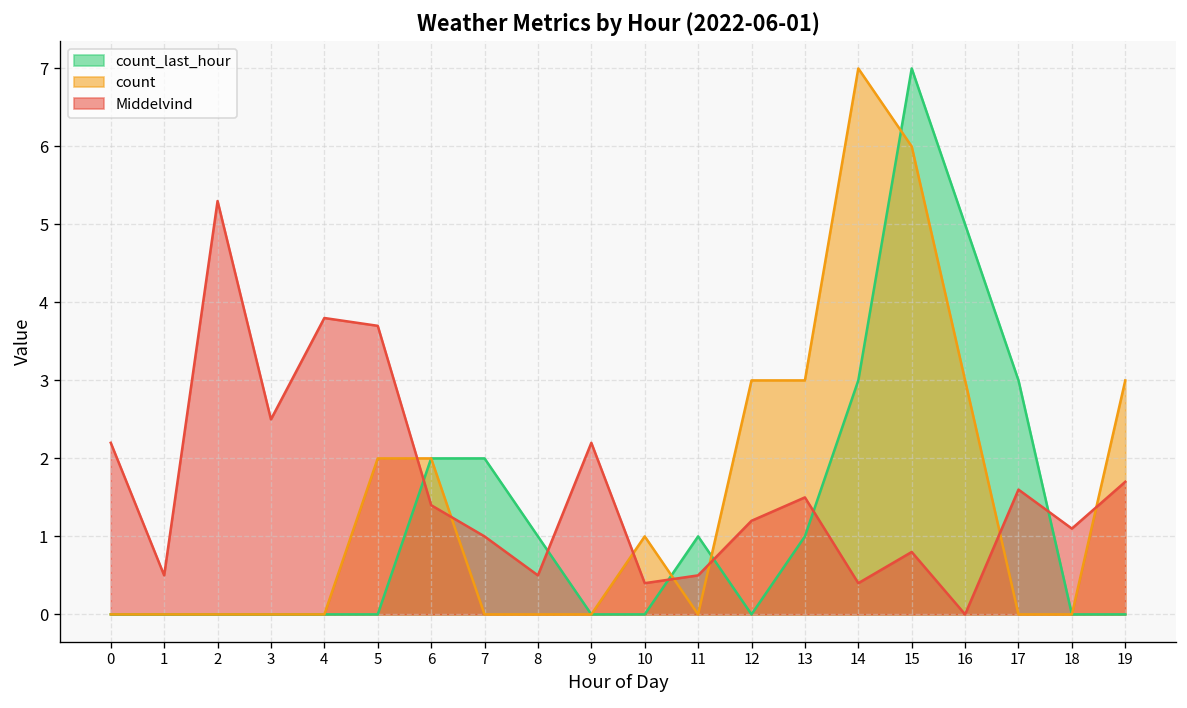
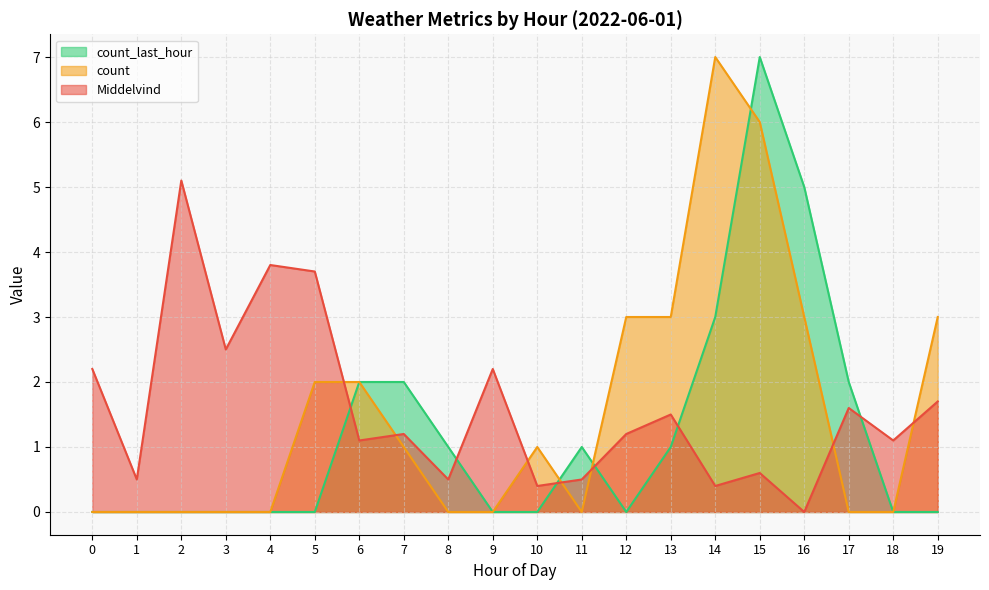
  {
    "count_last_hour": {
      "5": 0,
      "7": 2,
      "8": 1,
      "10": 0,
      "11": 1,
      "12": 0,
      "13": 1,
      "14": 3,
      "15": 7,
      "16": 5,
-     "17": 3,
+     "17": 2,
      "19": 0
    },
    "count": {
      "5": 2,
-     "7": 0,
+     "7": 1,
      "8": 0,
      "10": 1,
      "11": 0,
      "12": 3,
      "13": 3,
      "14": 7,
      "15": 6,
      "16": 3,
      "17": 0,
      "19": 3
    },
    "Middelvind": {
      "0": 2.2,
      "1": 0.5,
-     "2": 5.3,
+     "2": 5.1,
      "3": 2.5,
      "4": 3.8,
      "5": 3.7,
-     "6": 1.4,
-     "7": 1.0,
+     "6": 1.1,
+     "7": 1.2,
      "8": 0.5,
      "9": 2.2,
      "10": 0.4,
      "11": 0.5,
      "12": 1.2,
      "13": 1.5,
      "14": 0.4,
-     "15": 0.8,
+     "15": 0.6,
      "16": 0.0,
      "17": 1.6,
      "18": 1.1,
      "19": 1.7
    }
  }
